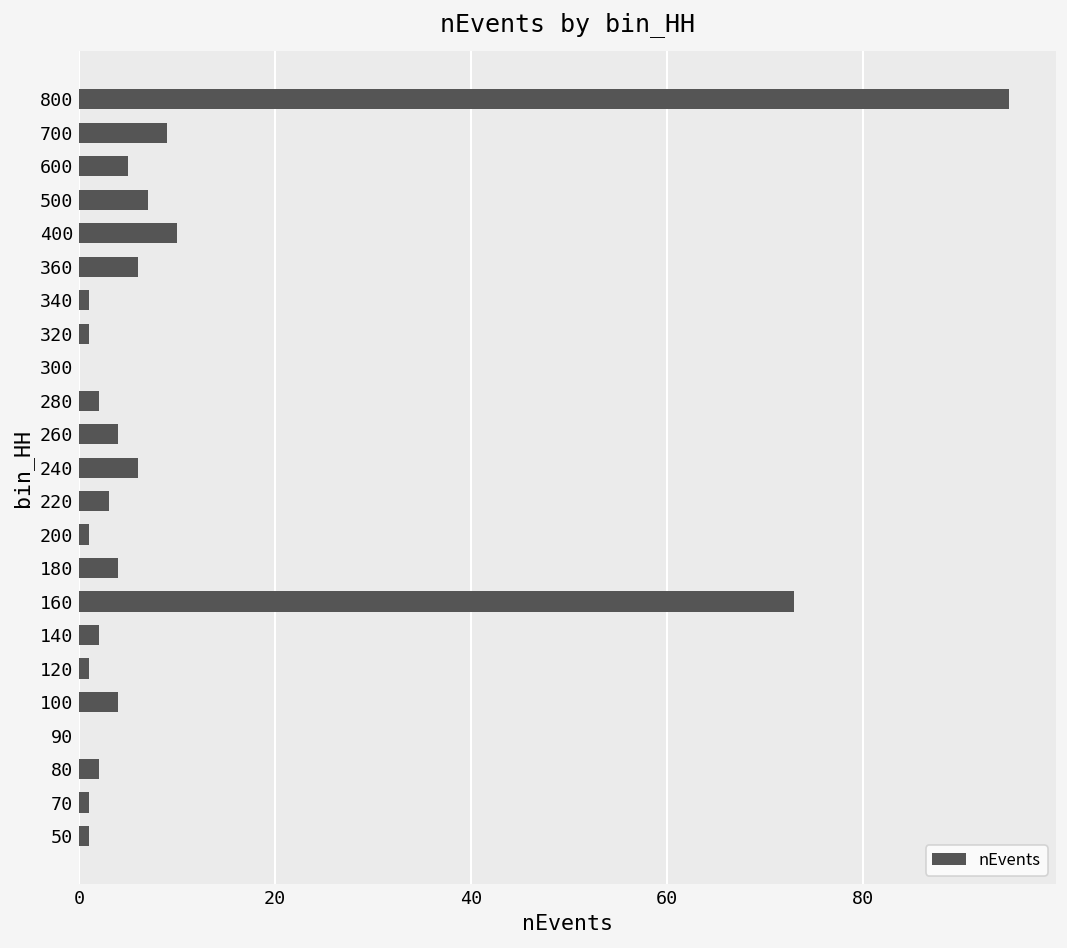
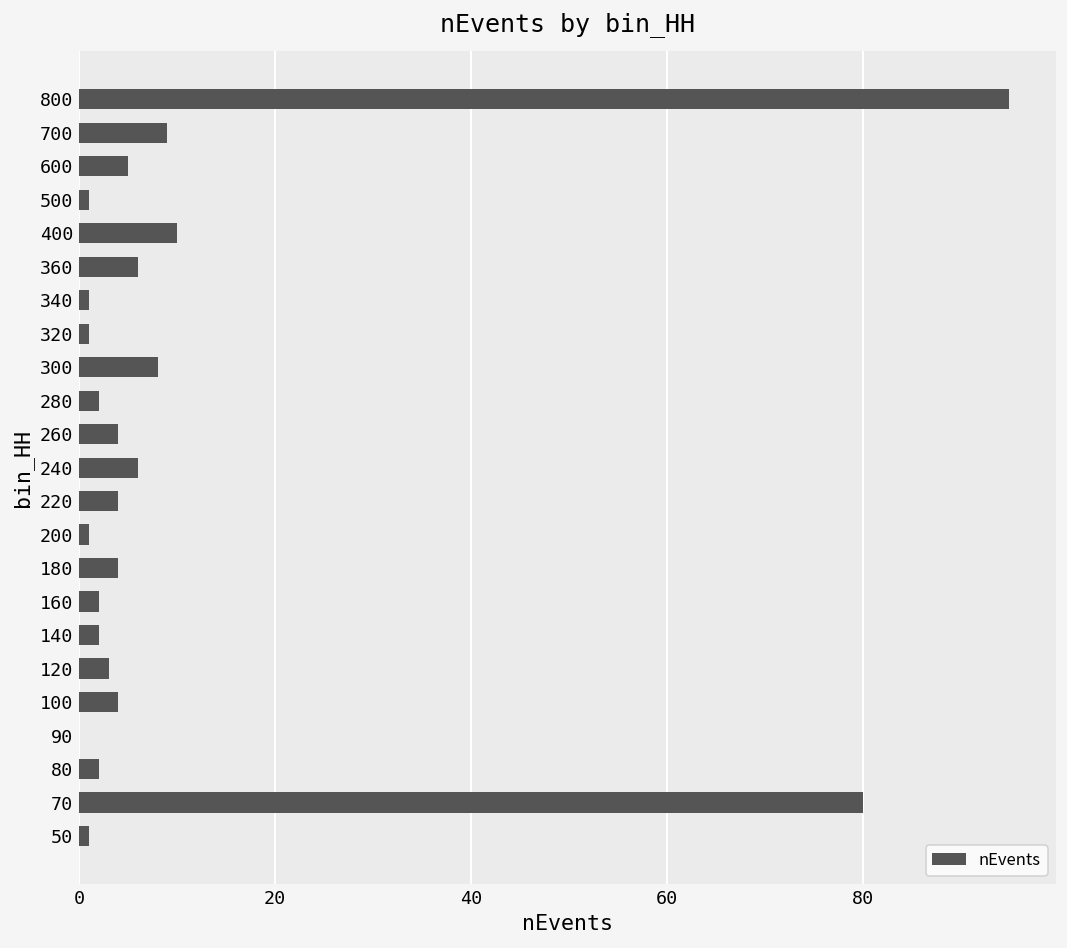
  {
    "800": 95,
    "700": 9,
    "600": 5,
-   "500": 7,
+   "500": 1,
    "400": 10,
    "360": 6,
    "340": 1,
    "320": 1,
-   "300": 0,
+   "300": 8,
    "280": 2,
    "260": 4,
    "240": 6,
-   "220": 3,
+   "220": 4,
    "200": 1,
    "180": 4,
-   "160": 73,
+   "160": 2,
    "140": 2,
-   "120": 1,
+   "120": 3,
    "100": 4,
    "90": 0,
    "80": 2,
-   "70": 1,
+   "70": 80,
    "50": 1
  }
